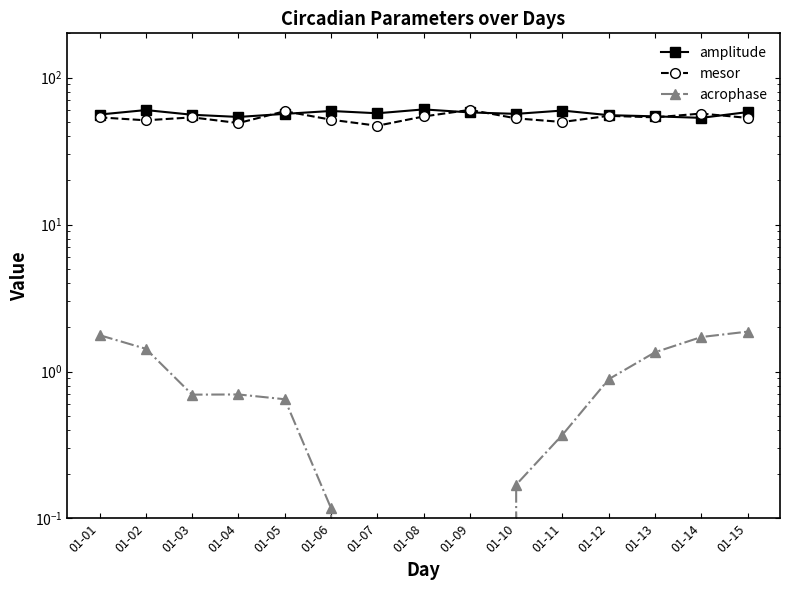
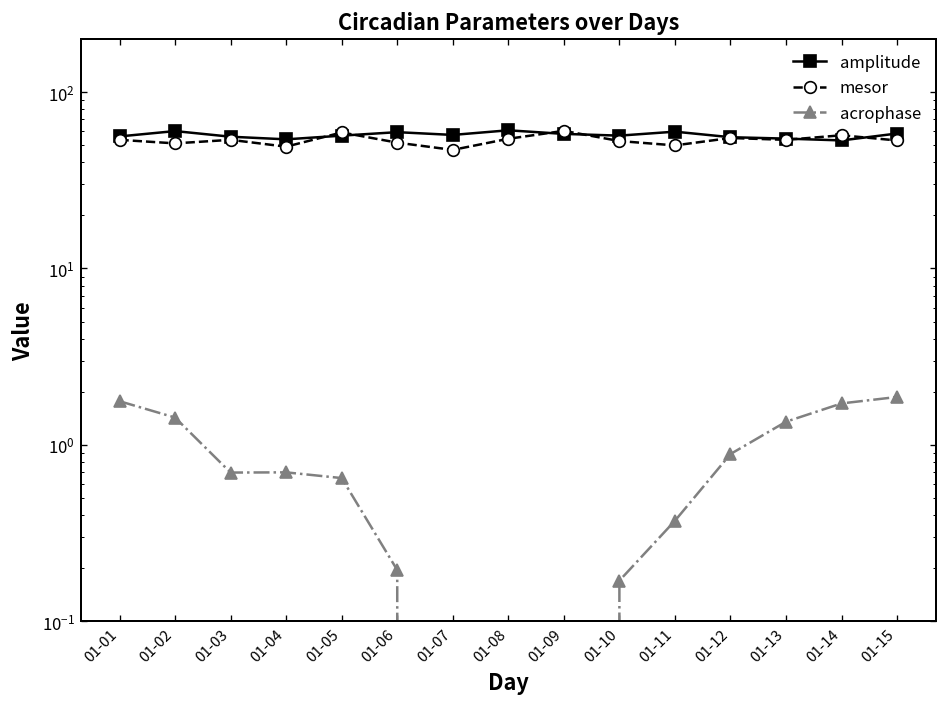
  {
    "acrophase": {
      "01-01": 1.8,
      "01-02": 1.4,
      "01-03": 0.7,
      "01-04": 0.7,
      "01-05": 0.6,
-     "01-06": 0.12,
+     "01-06": 0.19,
      "01-10": 0.17,
      "01-11": 0.37,
      "01-12": 0.9,
      "01-13": 1.4,
      "01-14": 1.7,
      "01-15": 1.9
    }
  }
